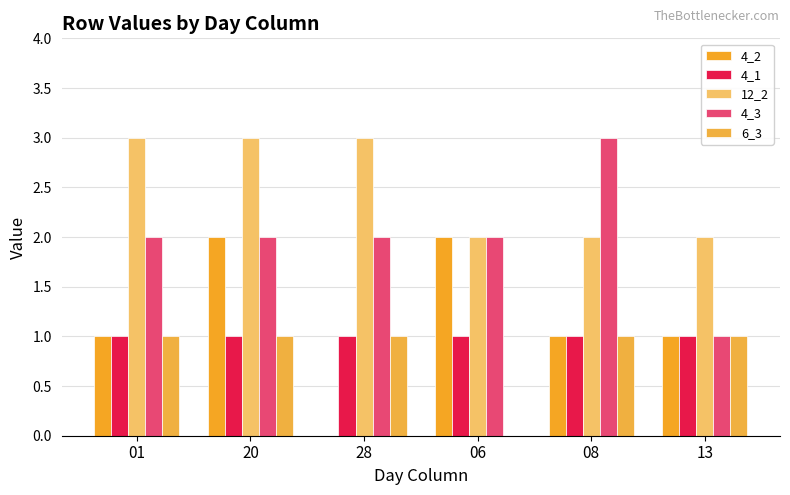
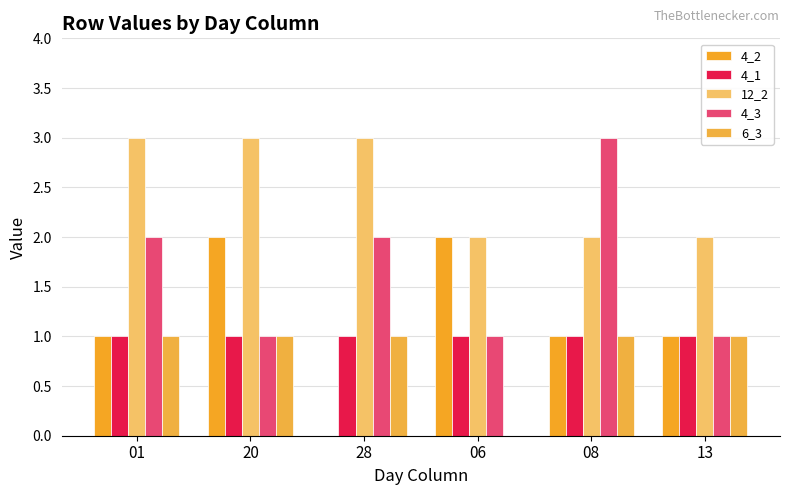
  {
    "4_1": {
      "01": 1,
      "20": 1,
      "28": 1,
      "06": 1,
      "08": 1,
      "13": 1
    },
    "4_3": {
      "01": 2,
-     "20": 2,
+     "20": 1,
      "28": 2,
-     "06": 2,
+     "06": 1,
      "08": 3,
      "13": 1
    }
  }
